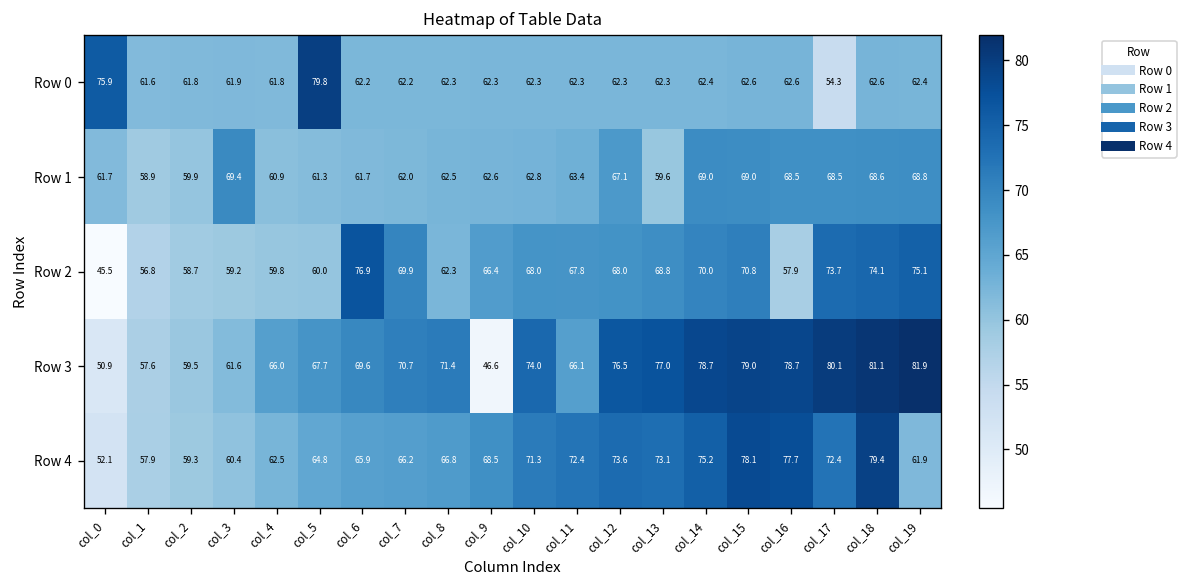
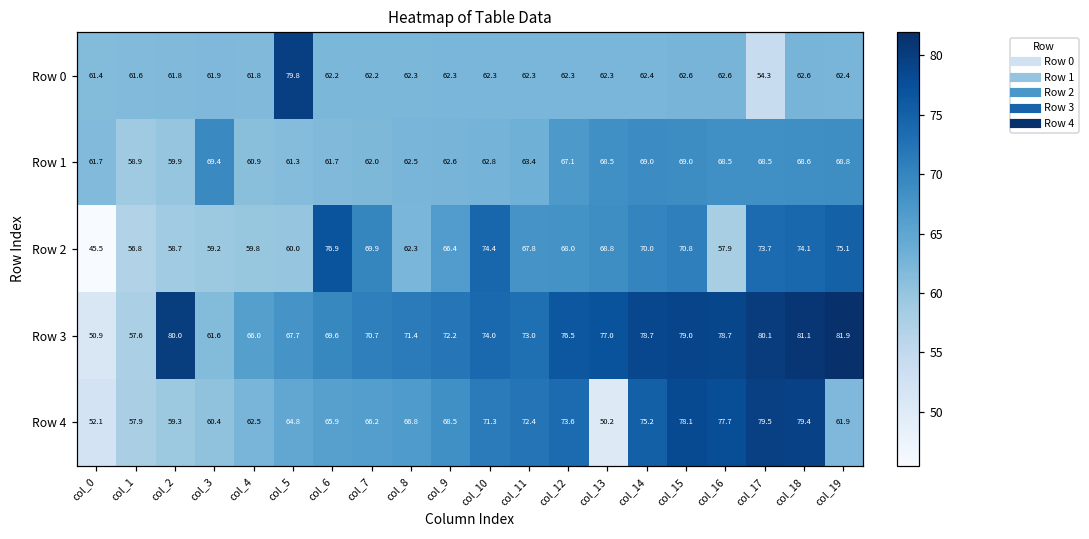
  {
    "Row 0": {
-     "col_0": 75.9,
+     "col_0": 61.4,
      "col_1": 61.6,
      "col_2": 61.8,
      "col_3": 61.9,
      "col_4": 61.8,
      "col_5": 79.8,
      "col_6": 62.2,
      "col_7": 62.2,
      "col_8": 62.3,
      "col_9": 62.3,
      "col_10": 62.3,
      "col_11": 62.3,
      "col_12": 62.3,
      "col_13": 62.3,
      "col_14": 62.4,
      "col_15": 62.6,
      "col_16": 62.6,
      "col_17": 54.3,
      "col_18": 62.6,
      "col_19": 62.4
    },
    "Row 1": {
      "col_0": 61.7,
      "col_1": 58.9,
      "col_2": 59.9,
      "col_3": 69.4,
      "col_4": 60.9,
      "col_5": 61.3,
      "col_6": 61.7,
      "col_7": 62.0,
      "col_8": 62.5,
      "col_9": 62.6,
      "col_10": 62.8,
      "col_11": 63.4,
      "col_12": 67.1,
-     "col_13": 59.6,
+     "col_13": 68.5,
      "col_14": 69.0,
      "col_15": 69.0,
      "col_16": 68.5,
      "col_17": 68.5,
      "col_18": 68.6,
      "col_19": 68.8
    },
    "Row 2": {
      "col_0": 45.5,
      "col_1": 56.8,
      "col_2": 58.7,
      "col_3": 59.2,
      "col_4": 59.8,
      "col_5": 60.0,
      "col_6": 76.9,
      "col_7": 69.9,
      "col_8": 62.3,
      "col_9": 66.4,
-     "col_10": 68.0,
+     "col_10": 74.4,
      "col_11": 67.8,
      "col_12": 68.0,
      "col_13": 68.8,
      "col_14": 70.0,
      "col_15": 70.8,
      "col_16": 57.9,
      "col_17": 73.7,
      "col_18": 74.1,
      "col_19": 75.1
    },
    "Row 3": {
      "col_0": 50.9,
      "col_1": 57.6,
-     "col_2": 59.5,
+     "col_2": 80.0,
      "col_3": 61.6,
      "col_4": 66.0,
      "col_5": 67.7,
      "col_6": 69.6,
      "col_7": 70.7,
      "col_8": 71.4,
-     "col_9": 46.6,
+     "col_9": 72.2,
      "col_10": 74.0,
-     "col_11": 66.1,
+     "col_11": 73.0,
      "col_12": 76.5,
      "col_13": 77.0,
      "col_14": 78.7,
      "col_15": 79.0,
      "col_16": 78.7,
      "col_17": 80.1,
      "col_18": 81.1,
      "col_19": 81.9
    },
    "Row 4": {
      "col_0": 52.1,
      "col_1": 57.9,
      "col_2": 59.3,
      "col_3": 60.4,
      "col_4": 62.5,
      "col_5": 64.8,
      "col_6": 65.9,
      "col_7": 66.2,
      "col_8": 66.8,
      "col_9": 68.5,
      "col_10": 71.3,
      "col_11": 72.4,
      "col_12": 73.6,
-     "col_13": 73.1,
+     "col_13": 50.2,
      "col_14": 75.2,
      "col_15": 78.1,
      "col_16": 77.7,
-     "col_17": 72.4,
+     "col_17": 79.5,
      "col_18": 79.4,
      "col_19": 61.9
    }
  }
